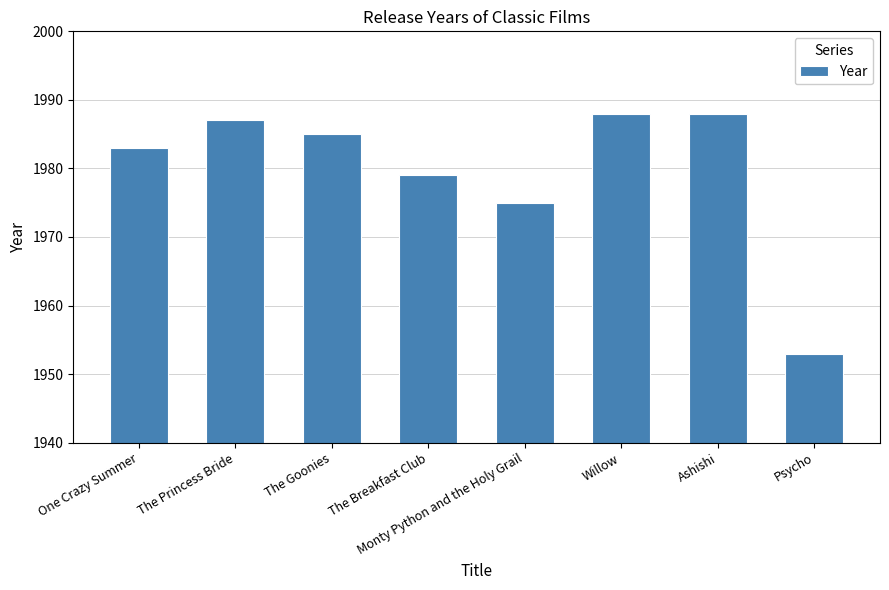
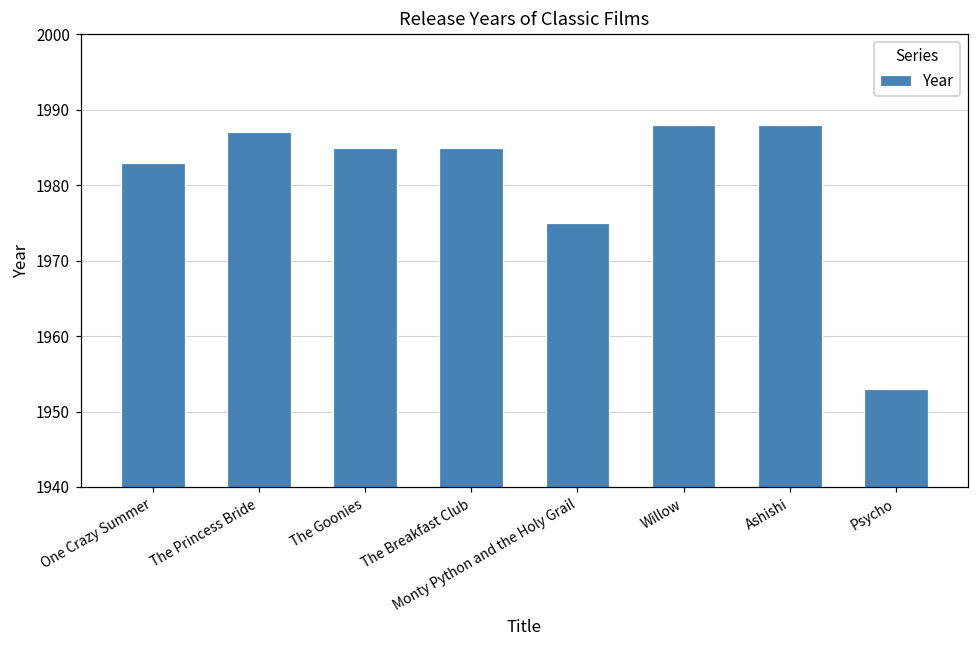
  {
    "One Crazy Summer": 1983,
    "The Princess Bride": 1987,
    "The Goonies": 1985,
-   "The Breakfast Club": 1979,
+   "The Breakfast Club": 1985,
    "Monty Python and the Holy Grail": 1975,
    "Willow": 1988,
    "Ashishi": 1988,
    "Psycho": 1953
  }
